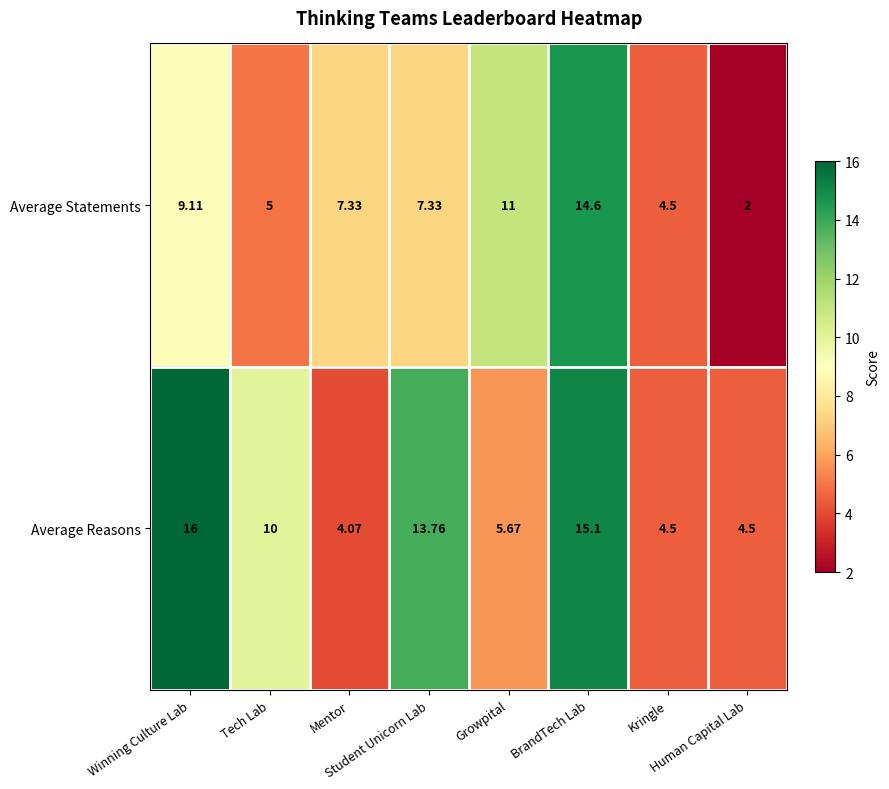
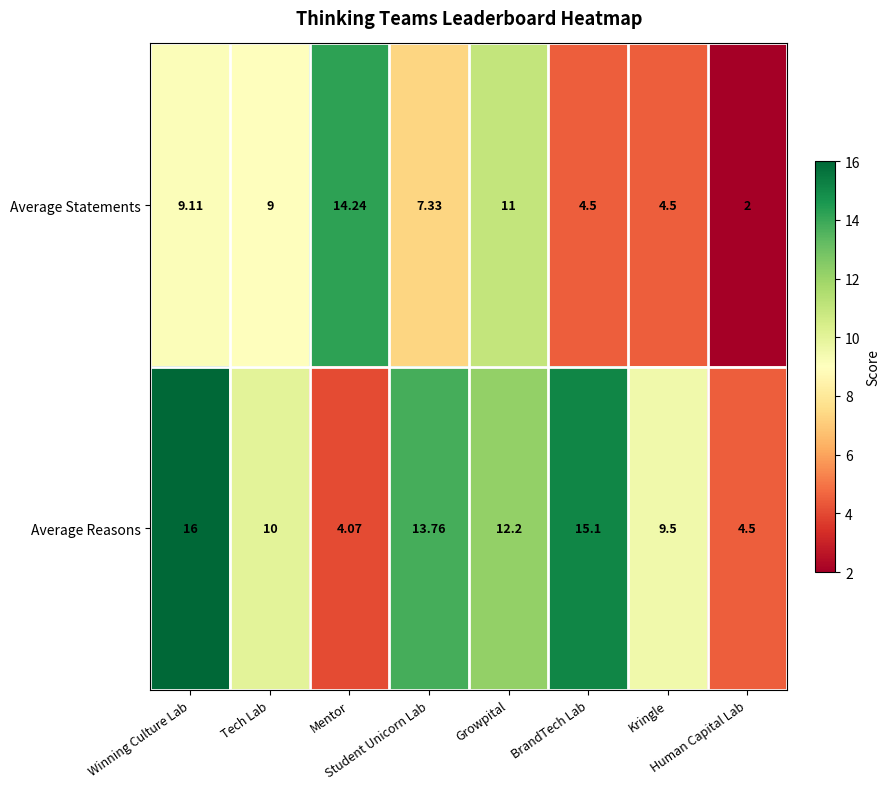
  {
    "Average Statements": {
      "Winning Culture Lab": 9.11,
-     "Tech Lab": 5,
-     "Mentor": 7.33,
+     "Tech Lab": 9,
+     "Mentor": 14.24,
      "Student Unicorn Lab": 7.33,
      "Growpital": 11,
-     "BrandTech Lab": 14.6,
+     "BrandTech Lab": 4.5,
      "Kringle": 4.5,
      "Human Capital Lab": 2
    },
    "Average Reasons": {
      "Winning Culture Lab": 16,
      "Tech Lab": 10,
      "Mentor": 4.07,
      "Student Unicorn Lab": 13.76,
-     "Growpital": 5.67,
+     "Growpital": 12.2,
      "BrandTech Lab": 15.1,
-     "Kringle": 4.5,
+     "Kringle": 9.5,
      "Human Capital Lab": 4.5
    }
  }
